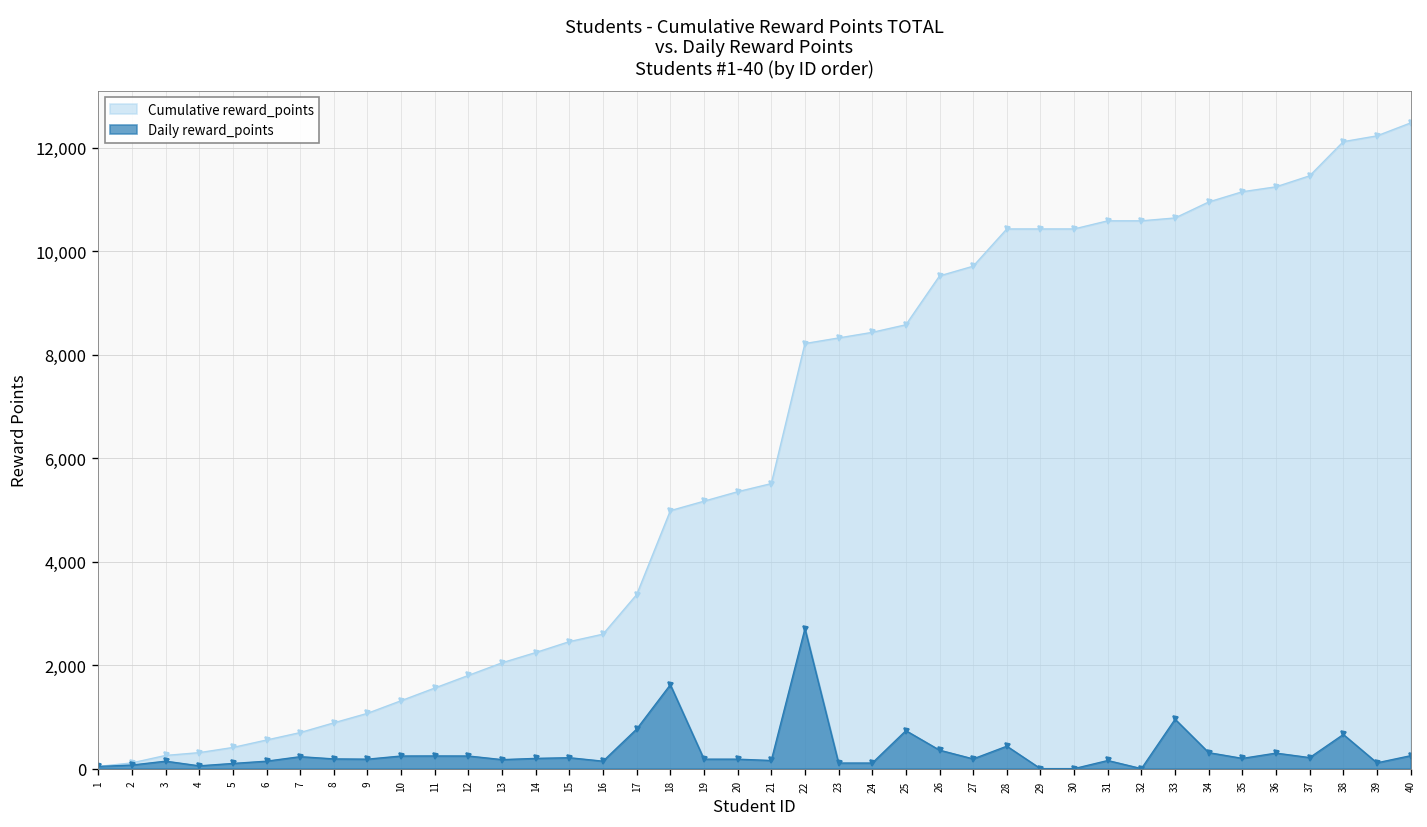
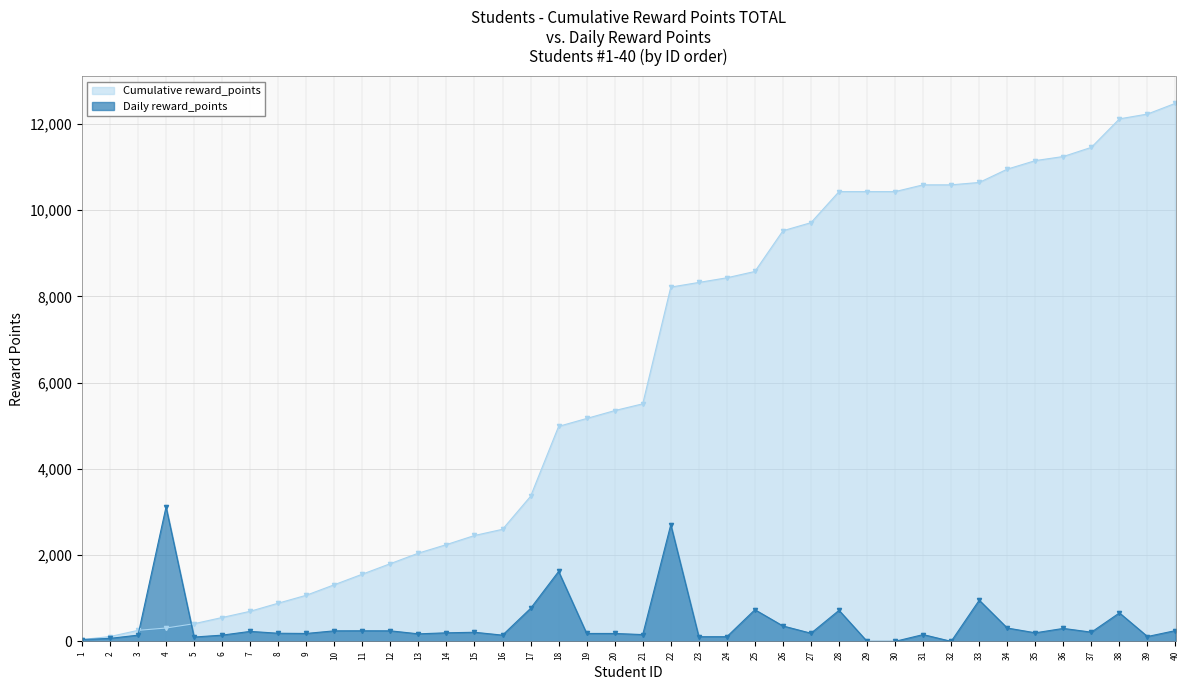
  {
    "Cumulative reward_points": {
      "3": "300",
      "4": "300",
      "5": "400",
      "6": "600",
      "7": "700",
      "8": "900",
      "9": "1,100",
      "10": "1,300",
      "11": "1,600",
      "12": "1,800",
      "13": "2,000",
      "14": "2,200",
      "15": "2,500",
      "16": "2,600",
      "17": "3,400",
      "18": "5,000",
      "19": "5,200",
      "20": "5,400",
      "21": "5,500",
      "22": "8,200",
      "23": "8,300",
      "24": "8,400",
      "25": "8,600",
      "26": "9,500",
      "27": "9,700",
      "28": "10,400",
      "29": "10,400",
      "30": "10,400",
      "31": "10,600",
      "32": "10,600",
      "33": "10,600",
      "34": "11,000",
      "35": "11,200",
      "36": "11,200",
      "37": "11,500",
      "38": "12,100",
      "39": "12,200",
      "40": "12,500"
    },
    "Daily reward_points": {
      "3": "100",
-     "4": "100",
+     "4": "3,100",
      "5": "100",
      "6": "100",
      "7": "200",
      "8": "200",
      "9": "200",
      "10": "200",
      "11": "200",
      "12": "200",
      "13": "200",
      "14": "200",
      "15": "200",
      "16": "100",
      "17": "800",
      "18": "1,600",
      "19": "200",
      "20": "200",
      "21": "200",
      "22": "2,700",
      "23": "100",
      "24": "100",
      "25": "700",
      "26": "400",
      "27": "200",
-     "28": "400",
+     "28": "700",
      "29": "0",
      "30": "0",
      "31": "200",
      "32": "0",
      "33": "1,000",
      "34": "300",
      "35": "200",
      "36": "300",
      "37": "200",
      "38": "700",
      "39": "100",
      "40": "300"
    }
  }
